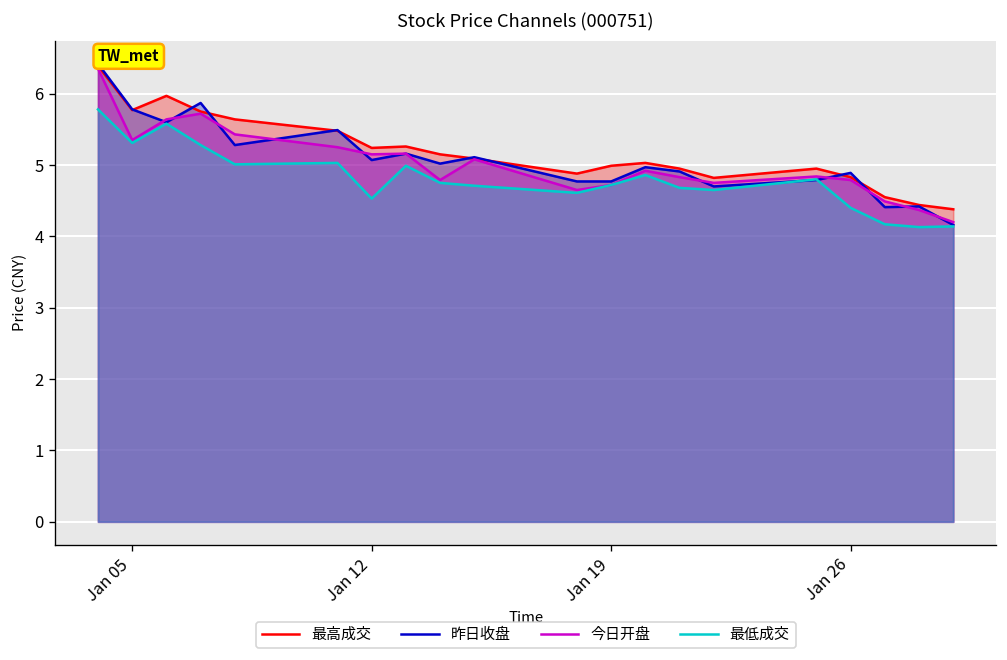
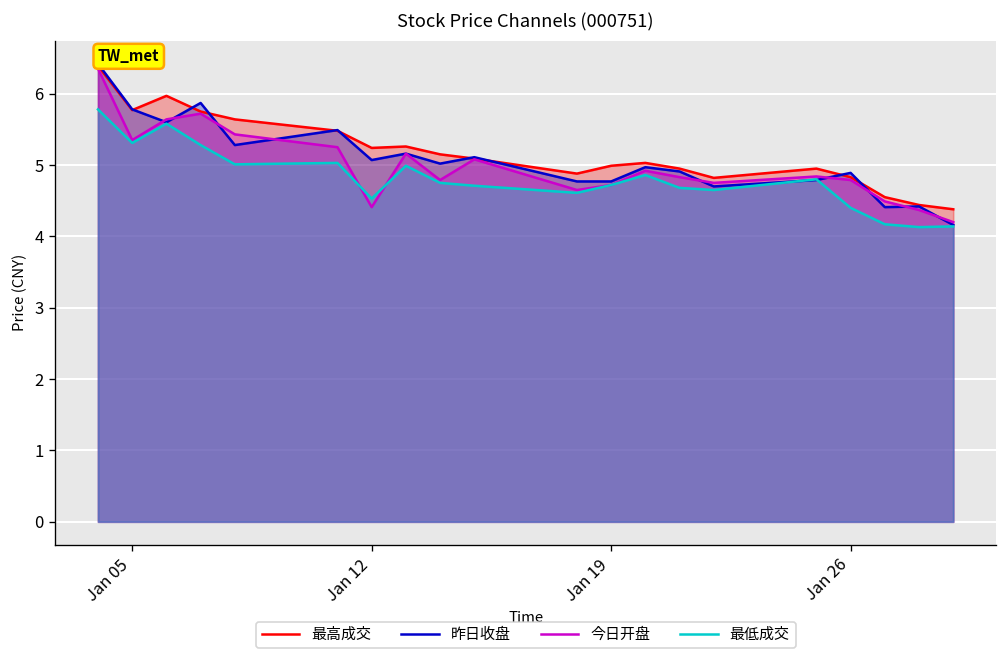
  {
    "最高成交": {
      "Jan 12": 5.2,
      "Jan 19": 5.0
    },
    "昨日收盘": {
      "Jan 12": 5.1,
      "Jan 19": 4.8,
      "Jan 26": 4.9
    },
    "今日开盘": {
-     "Jan 12": 5.2
+     "Jan 12": 4.4
    },
    "最低成交": {
      "Jan 12": 4.5,
      "Jan 26": 4.4
    }
  }
